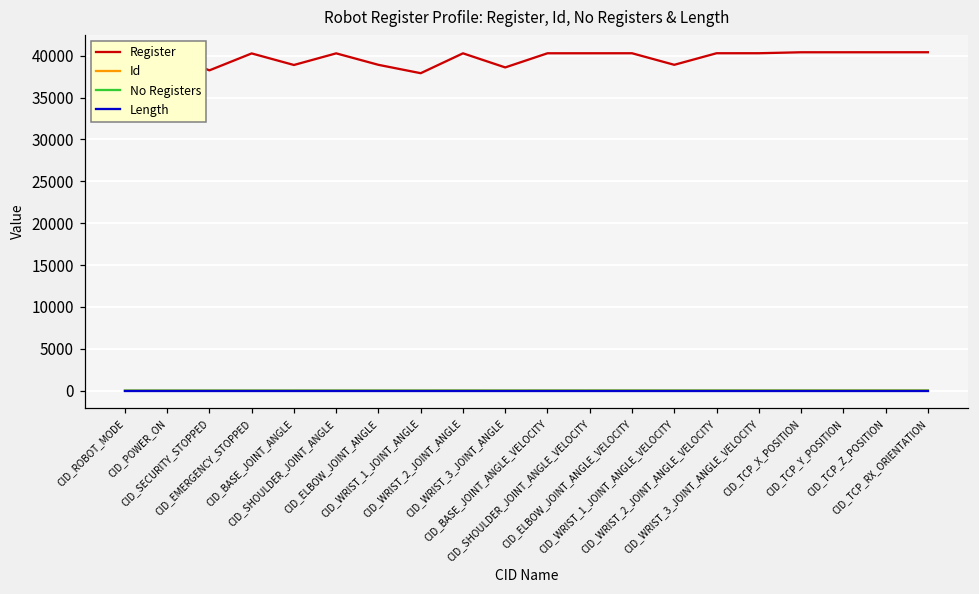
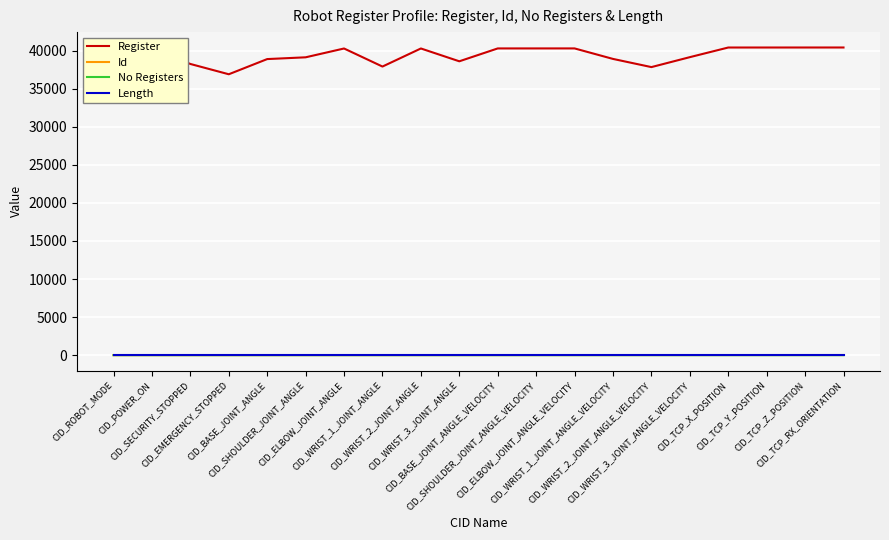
  {
    "Register": {
      "CID_SECURITY_STOPPED": 38000,
-     "CID_EMERGENCY_STOPPED": 40000,
+     "CID_EMERGENCY_STOPPED": 37000,
      "CID_BASE_JOINT_ANGLE": 39000,
-     "CID_SHOULDER_JOINT_ANGLE": 40000,
-     "CID_ELBOW_JOINT_ANGLE": 39000,
+     "CID_SHOULDER_JOINT_ANGLE": 39000,
+     "CID_ELBOW_JOINT_ANGLE": 40000,
      "CID_WRIST_1_JOINT_ANGLE": 38000,
      "CID_WRIST_2_JOINT_ANGLE": 40000,
      "CID_WRIST_3_JOINT_ANGLE": 39000,
      "CID_BASE_JOINT_ANGLE_VELOCITY": 40000,
      "CID_SHOULDER_JOINT_ANGLE_VELOCITY": 40000,
      "CID_ELBOW_JOINT_ANGLE_VELOCITY": 40000,
      "CID_WRIST_1_JOINT_ANGLE_VELOCITY": 39000,
-     "CID_WRIST_2_JOINT_ANGLE_VELOCITY": 40000,
-     "CID_WRIST_3_JOINT_ANGLE_VELOCITY": 40000,
+     "CID_WRIST_2_JOINT_ANGLE_VELOCITY": 38000,
+     "CID_WRIST_3_JOINT_ANGLE_VELOCITY": 39000,
      "CID_TCP_X_POSITION": 40000,
      "CID_TCP_Y_POSITION": 40000,
      "CID_TCP_Z_POSITION": 40000,
      "CID_TCP_RX_ORIENTATION": 40000
    },
    "Length": {
      "CID_ROBOT_MODE": 0,
      "CID_POWER_ON": 0,
      "CID_SECURITY_STOPPED": 0,
      "CID_EMERGENCY_STOPPED": 0,
      "CID_BASE_JOINT_ANGLE": 0,
      "CID_SHOULDER_JOINT_ANGLE": 0,
      "CID_ELBOW_JOINT_ANGLE": 0,
      "CID_WRIST_1_JOINT_ANGLE": 0,
      "CID_WRIST_2_JOINT_ANGLE": 0,
      "CID_WRIST_3_JOINT_ANGLE": 0,
      "CID_BASE_JOINT_ANGLE_VELOCITY": 0,
      "CID_SHOULDER_JOINT_ANGLE_VELOCITY": 0,
      "CID_ELBOW_JOINT_ANGLE_VELOCITY": 0,
      "CID_WRIST_1_JOINT_ANGLE_VELOCITY": 0,
      "CID_WRIST_2_JOINT_ANGLE_VELOCITY": 0,
      "CID_WRIST_3_JOINT_ANGLE_VELOCITY": 0,
      "CID_TCP_X_POSITION": 0,
      "CID_TCP_Y_POSITION": 0,
      "CID_TCP_Z_POSITION": 0,
      "CID_TCP_RX_ORIENTATION": 0
    }
  }
